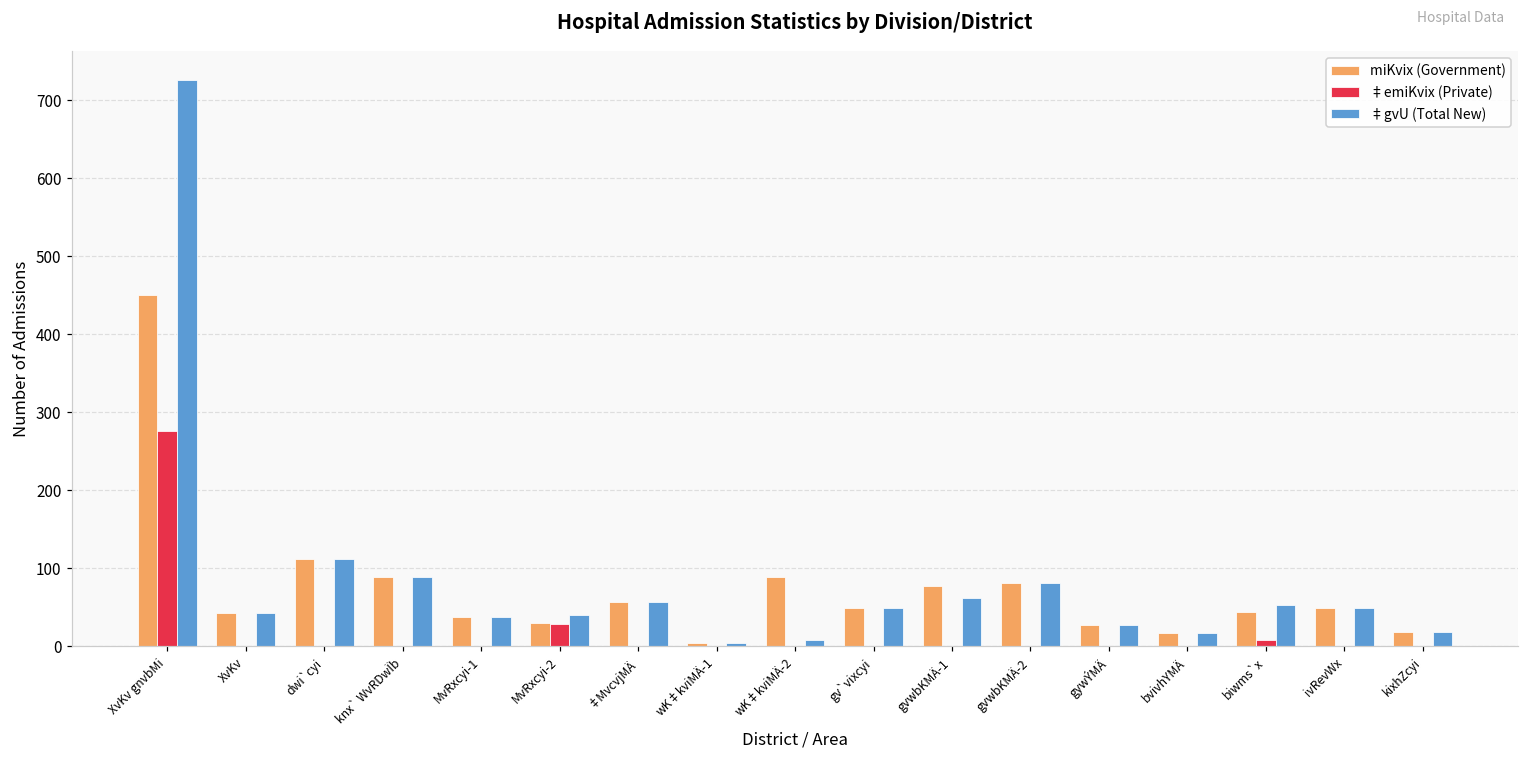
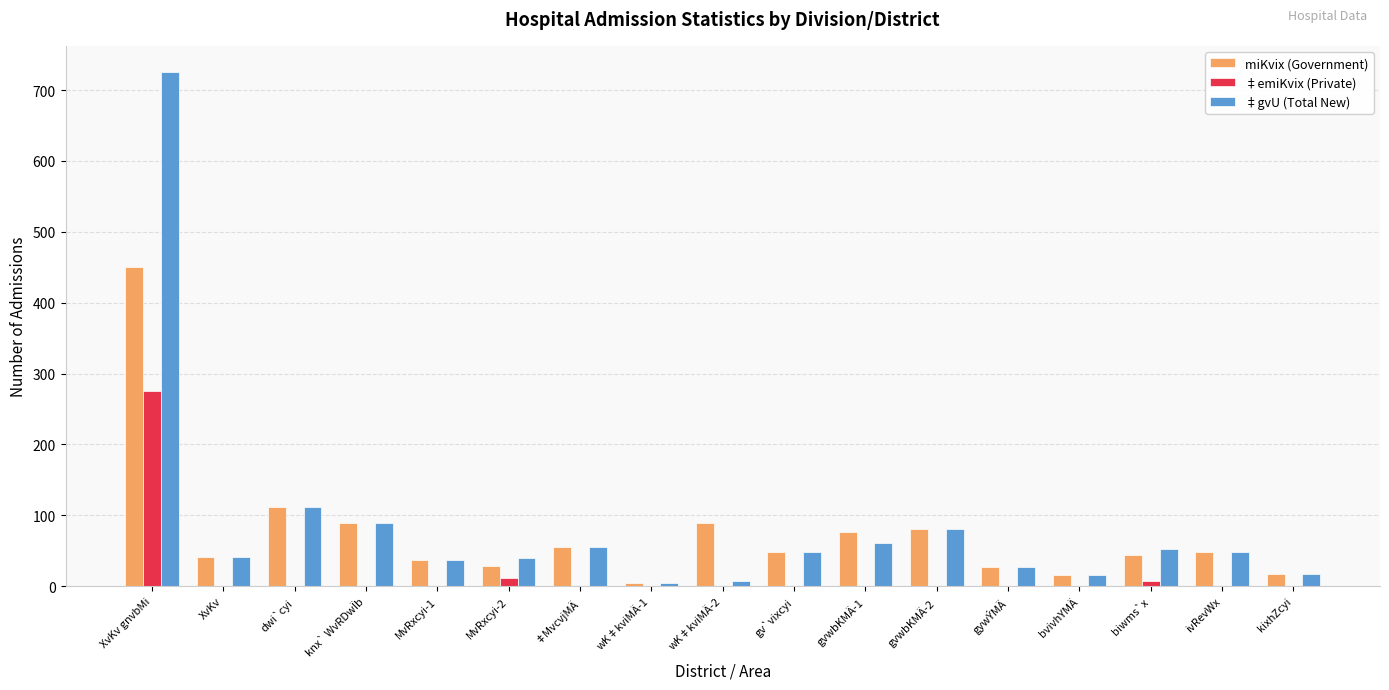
  {
    "miKvix (Government)": {
      "XvKv gnvbMi": 450,
      "XvKv": 40,
      "dwi`cyi": 110,
      "knx` WvRDwÏb": 90,
      "MvRxcyi-1": 40,
      "MvRxcyi-2": 30,
      "‡MvcvjMÄ": 60,
      "wK‡kviMÄ-1": 0,
      "wK‡kviMÄ-2": 90,
      "gv`vixcyi": 50,
      "gvwbKMÄ-1": 80,
      "gvwbKMÄ-2": 80,
      "gywÝMÄ": 30,
      "bvivhYMÄ": 20,
      "biwms`x": 40,
      "ivRevWx": 50,
      "kixhZcyi": 20
    },
    "‡emiKvix (Private)": {
      "XvKv gnvbMi": 280,
      "XvKv": 0,
      "dwi`cyi": 0,
      "knx` WvRDwÏb": 0,
      "MvRxcyi-1": 0,
-     "MvRxcyi-2": 30,
+     "MvRxcyi-2": 10,
      "‡MvcvjMÄ": 0,
      "wK‡kviMÄ-1": 0,
      "wK‡kviMÄ-2": 0,
      "gv`vixcyi": 0,
      "gvwbKMÄ-1": 0,
      "gvwbKMÄ-2": 0,
      "gywÝMÄ": 0,
      "bvivhYMÄ": 0,
      "biwms`x": 10,
      "ivRevWx": 0,
      "kixhZcyi": 0
    },
    "‡gvU (Total New)": {
      "XvKv gnvbMi": 730,
      "XvKv": 40,
      "dwi`cyi": 110,
      "knx` WvRDwÏb": 90,
      "MvRxcyi-1": 40,
      "MvRxcyi-2": 40,
      "‡MvcvjMÄ": 60,
      "wK‡kviMÄ-1": 0,
      "wK‡kviMÄ-2": 10,
      "gv`vixcyi": 50,
      "gvwbKMÄ-1": 60,
      "gvwbKMÄ-2": 80,
      "gywÝMÄ": 30,
      "bvivhYMÄ": 20,
      "biwms`x": 50,
      "ivRevWx": 50,
      "kixhZcyi": 20
    }
  }
